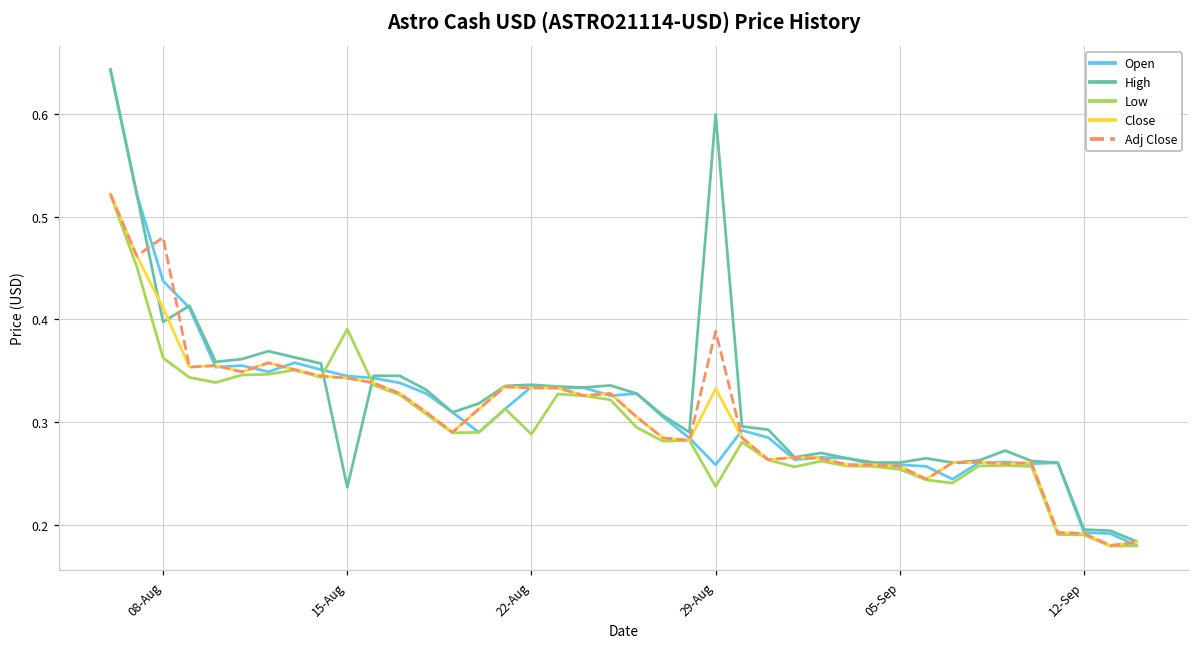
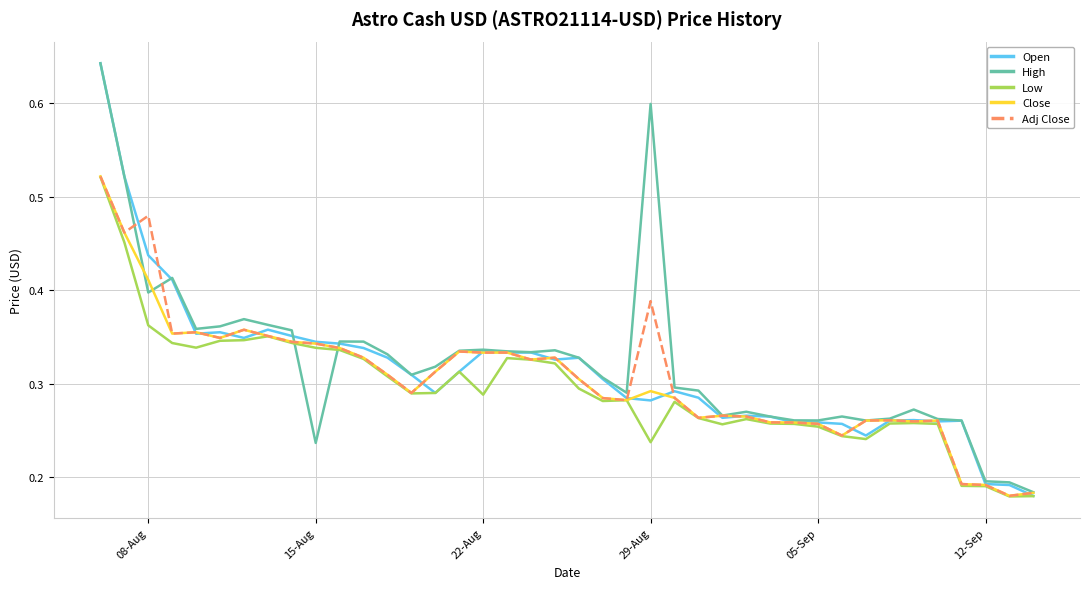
  {
    "Open": {
      "08-Aug": 0.44,
-     "29-Aug": 0.26
+     "29-Aug": 0.28
    },
    "High": {
      "08-Aug": 0.40,
      "15-Aug": 0.24,
      "29-Aug": 0.60,
      "12-Sep": 0.20
    },
    "Low": {
      "08-Aug": 0.36,
-     "15-Aug": 0.39,
+     "15-Aug": 0.34,
      "22-Aug": 0.29,
      "29-Aug": 0.24,
      "05-Sep": 0.25
    },
    "Close": {
      "08-Aug": 0.41,
-     "29-Aug": 0.33
+     "29-Aug": 0.29
    },
    "Adj Close": {
      "08-Aug": 0.48,
      "29-Aug": 0.39
    }
  }
